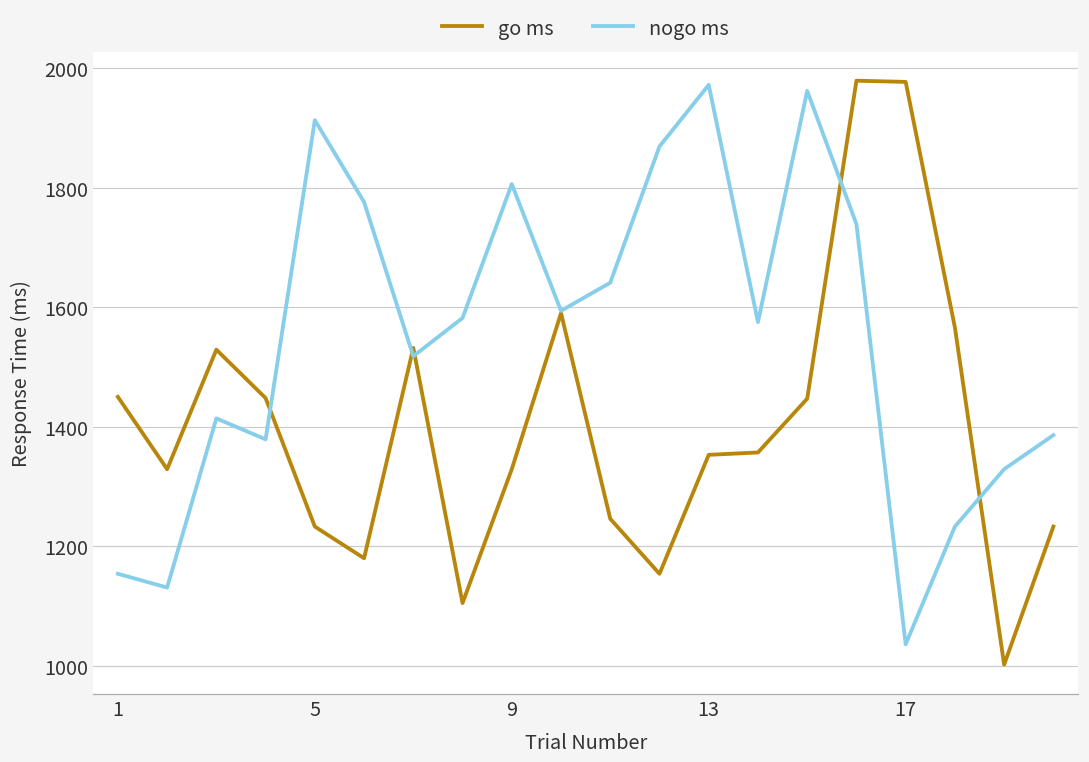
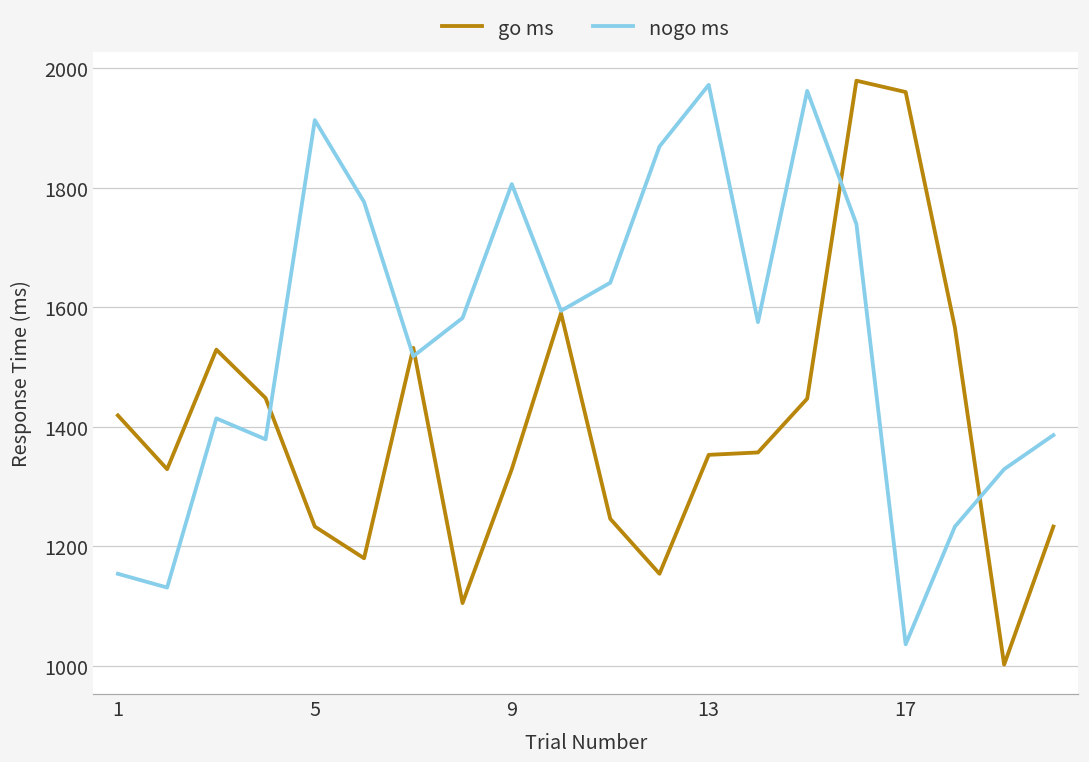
  {
    "go ms": {
-     "1": 1450,
+     "1": 1420,
      "5": 1230,
      "9": 1330,
      "13": 1350,
-     "17": 1980
+     "17": 1960
    },
    "nogo ms": {
      "1": 1150,
      "5": 1910,
      "9": 1810,
      "13": 1970,
      "17": 1040
    }
  }
